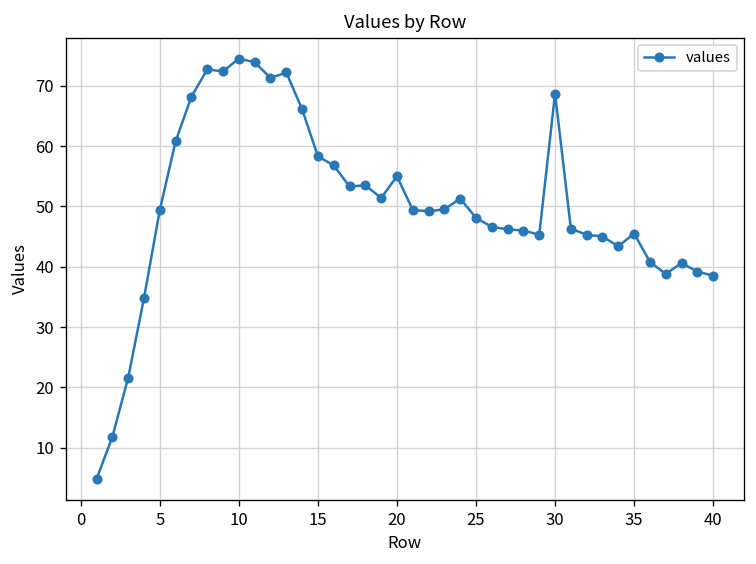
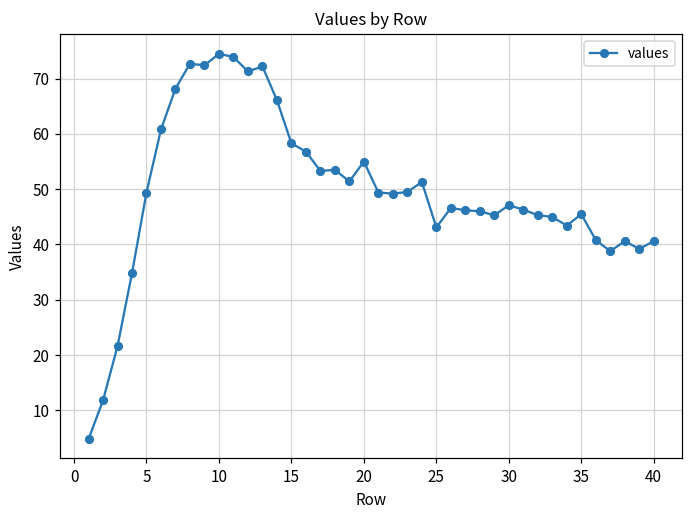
  {
    "5": 49,
    "10": 75,
    "15": 58,
    "20": 55,
-   "25": 48,
-   "30": 69,
+   "25": 43,
+   "30": 47,
    "35": 46,
-   "40": 39
+   "40": 41
  }
